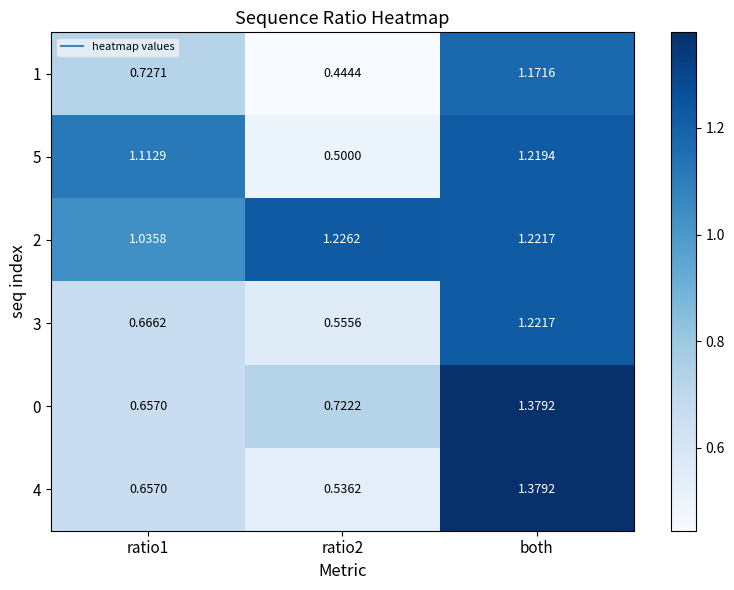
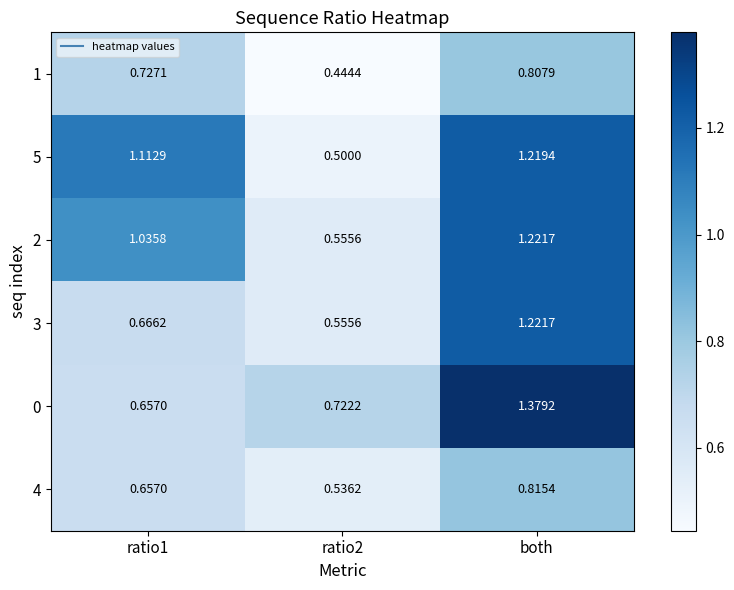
  {
    "1": {
      "ratio1": 0.7271,
      "ratio2": 0.4444,
-     "both": 1.1716
+     "both": 0.8079
    },
    "5": {
      "ratio1": 1.1129,
      "ratio2": 0.5000,
      "both": 1.2194
    },
    "2": {
      "ratio1": 1.0358,
-     "ratio2": 1.2262,
+     "ratio2": 0.5556,
      "both": 1.2217
    },
    "3": {
      "ratio1": 0.6662,
      "ratio2": 0.5556,
      "both": 1.2217
    },
    "0": {
      "ratio1": 0.6570,
      "ratio2": 0.7222,
      "both": 1.3792
    },
    "4": {
      "ratio1": 0.6570,
      "ratio2": 0.5362,
-     "both": 1.3792
+     "both": 0.8154
    }
  }
